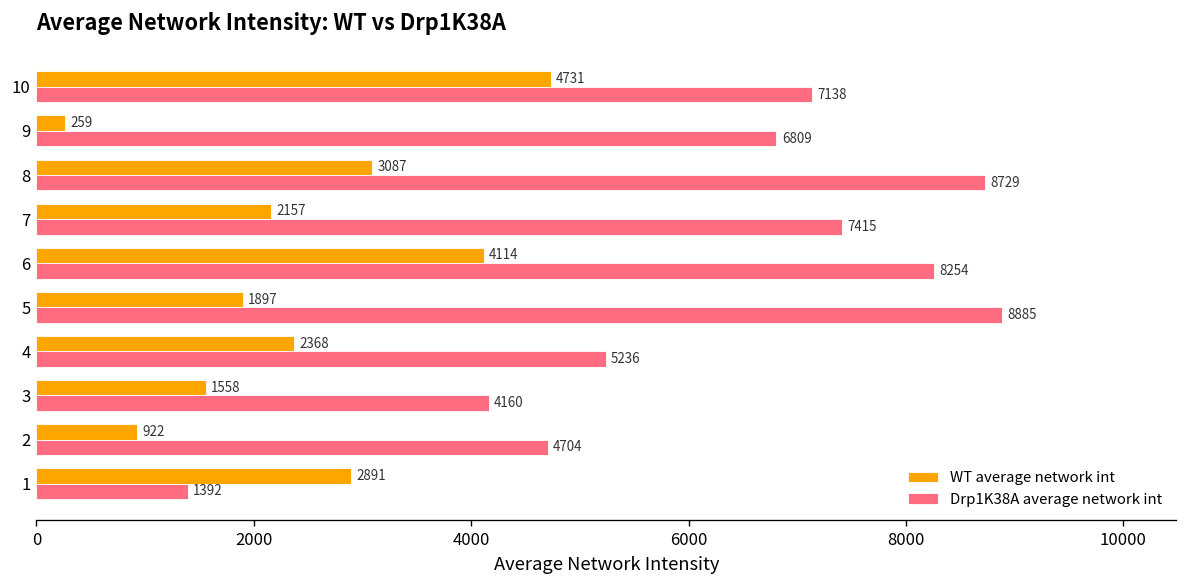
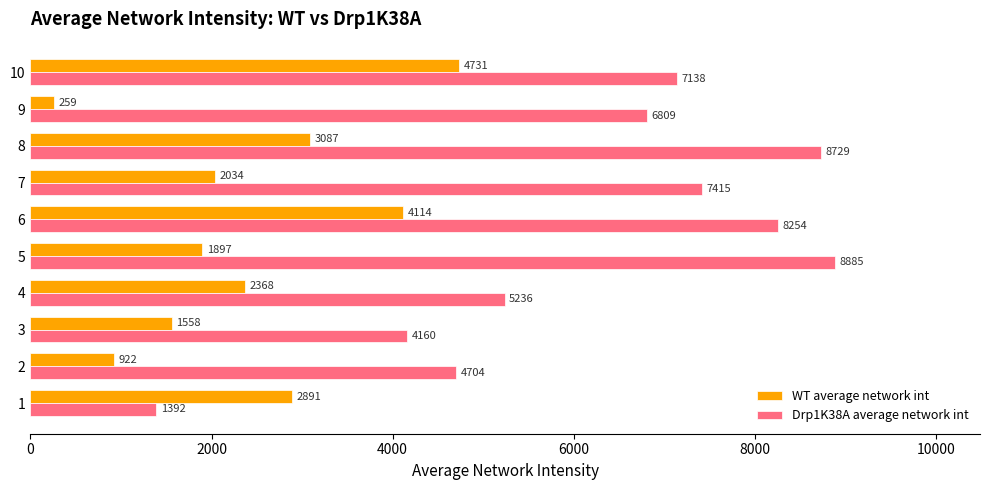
  {
    "WT average network int": {
      "10": 4731,
      "9": 259,
      "8": 3087,
-     "7": 2157,
+     "7": 2034,
      "6": 4114,
      "5": 1897,
      "4": 2368,
      "3": 1558,
      "2": 922,
      "1": 2891
    },
    "Drp1K38A average network int": {
      "10": 7138,
      "9": 6809,
      "8": 8729,
      "7": 7415,
      "6": 8254,
      "5": 8885,
      "4": 5236,
      "3": 4160,
      "2": 4704,
      "1": 1392
    }
  }
